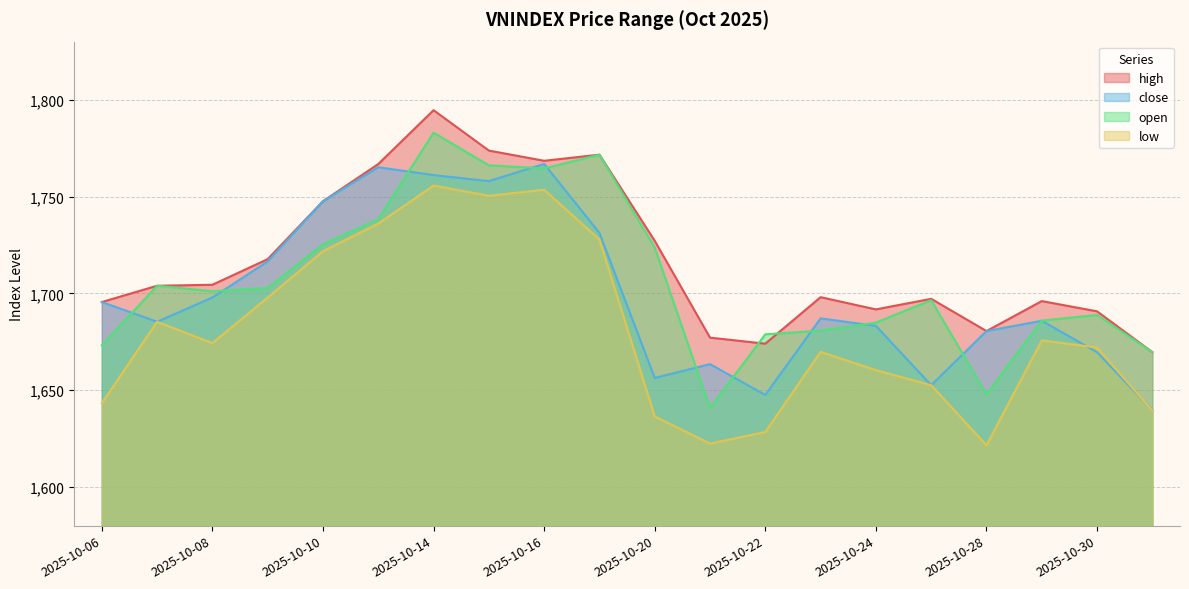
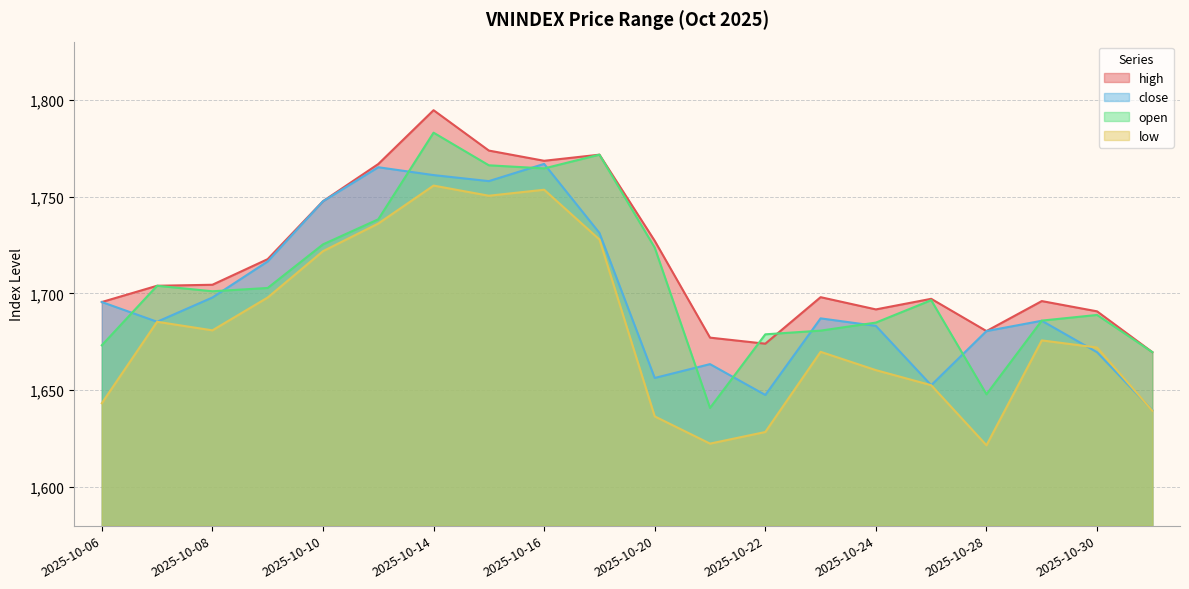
  {
    "high": {
      "2025-10-08": "1,704",
      "2025-10-14": "1,795",
      "2025-10-16": "1,768",
      "2025-10-20": "1,727",
      "2025-10-22": "1,674",
      "2025-10-24": "1,692",
      "2025-10-30": "1,691"
    },
    "close": {
      "2025-10-08": "1,698",
      "2025-10-14": "1,761",
      "2025-10-16": "1,767",
      "2025-10-20": "1,656",
      "2025-10-22": "1,648",
      "2025-10-24": "1,683",
      "2025-10-30": "1,670"
    },
    "open": {
      "2025-10-06": "1,673",
      "2025-10-08": "1,701",
      "2025-10-10": "1,725",
      "2025-10-14": "1,783",
      "2025-10-16": "1,765",
      "2025-10-20": "1,724",
      "2025-10-22": "1,679",
      "2025-10-24": "1,685",
      "2025-10-28": "1,648",
      "2025-10-30": "1,689"
    },
    "low": {
      "2025-10-06": "1,643",
-     "2025-10-08": "1,674",
+     "2025-10-08": "1,681",
      "2025-10-10": "1,722",
      "2025-10-14": "1,756",
      "2025-10-16": "1,754",
      "2025-10-20": "1,636",
      "2025-10-22": "1,628",
      "2025-10-24": "1,660",
      "2025-10-28": "1,622",
      "2025-10-30": "1,672"
    }
  }
